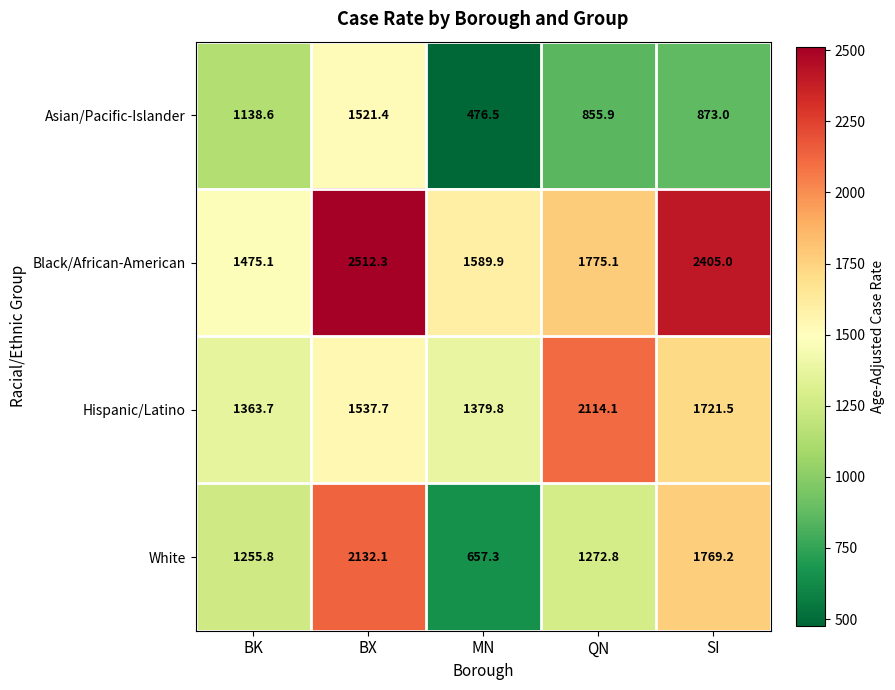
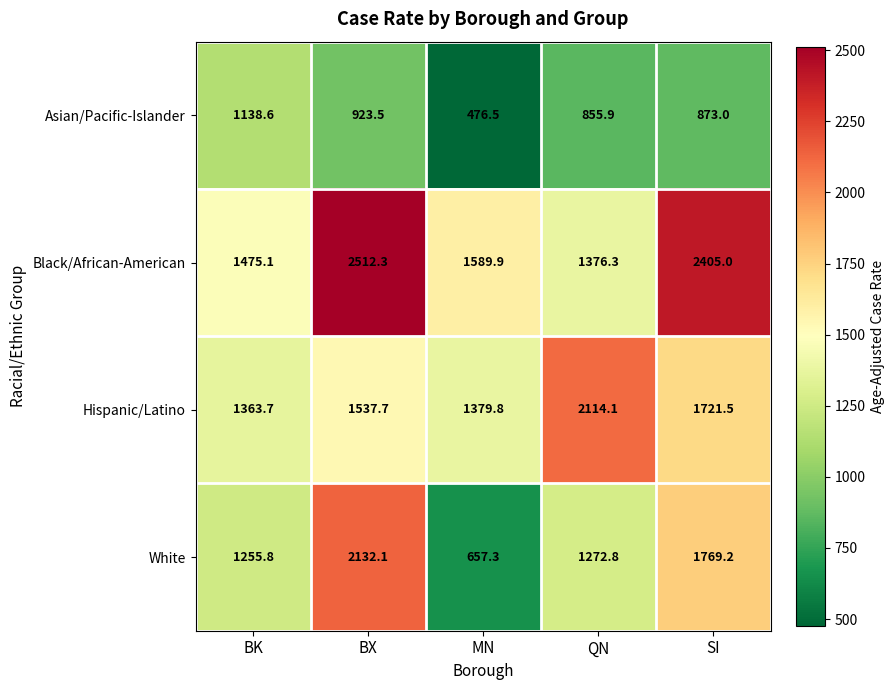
  {
    "Asian/Pacific-Islander": {
      "BK": 1138.6,
-     "BX": 1521.4,
+     "BX": 923.5,
      "MN": 476.5,
      "QN": 855.9,
      "SI": 873.0
    },
    "Black/African-American": {
      "BK": 1475.1,
      "BX": 2512.3,
      "MN": 1589.9,
-     "QN": 1775.1,
+     "QN": 1376.3,
      "SI": 2405.0
    },
    "Hispanic/Latino": {
      "BK": 1363.7,
      "BX": 1537.7,
      "MN": 1379.8,
      "QN": 2114.1,
      "SI": 1721.5
    },
    "White": {
      "BK": 1255.8,
      "BX": 2132.1,
      "MN": 657.3,
      "QN": 1272.8,
      "SI": 1769.2
    }
  }
